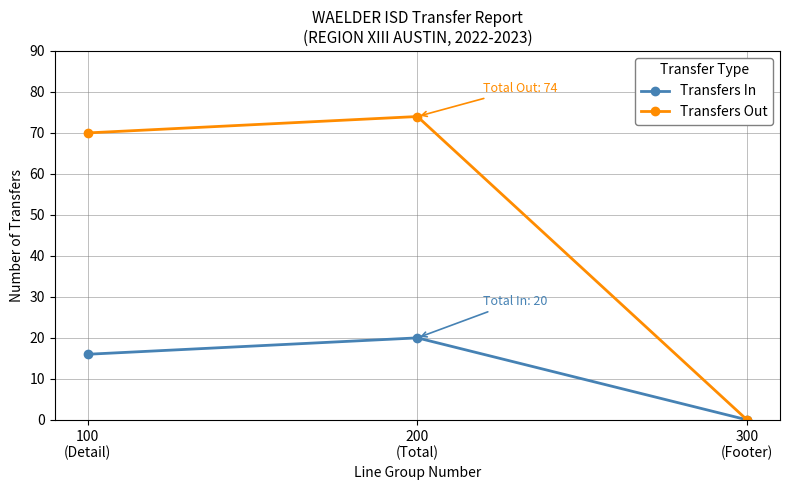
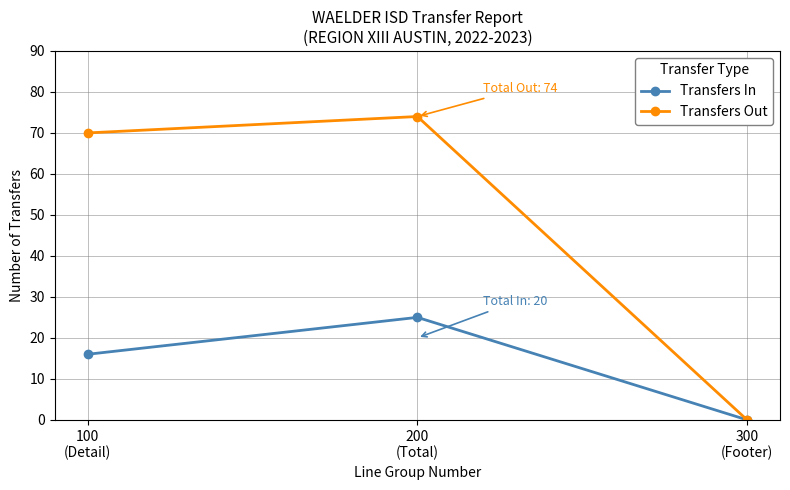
  {
    "Transfers In": {
      "100 (Detail)": 16,
-     "200 (Total)": 20
+     "200 (Total)": 25
    },
    "Transfers Out": {
      "200 (Total)": 74
    }
  }
